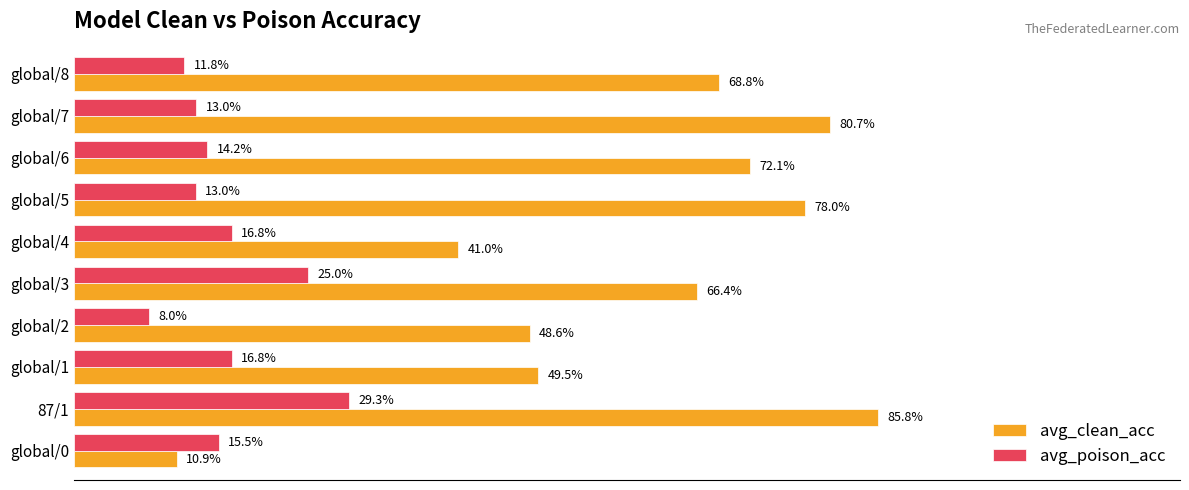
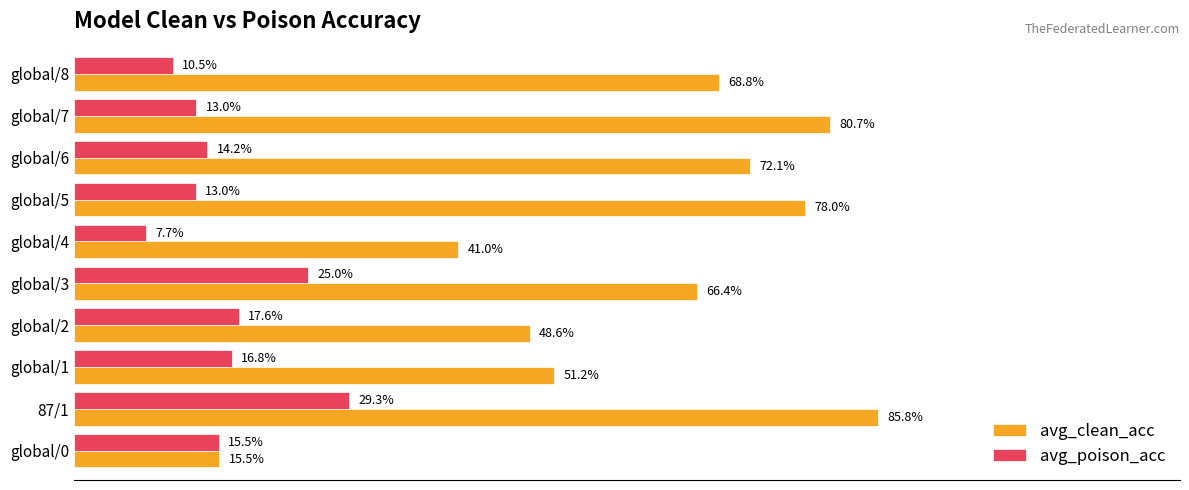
  {
    "avg_clean_acc": {
      "global/8": "68.8%",
      "global/7": "80.7%",
      "global/6": "72.1%",
      "global/5": "78.0%",
      "global/4": "41.0%",
      "global/3": "66.4%",
      "global/2": "48.6%",
-     "global/1": "49.5%",
+     "global/1": "51.2%",
      "87/1": "85.8%",
-     "global/0": "10.9%"
+     "global/0": "15.5%"
    },
    "avg_poison_acc": {
-     "global/8": "11.8%",
+     "global/8": "10.5%",
      "global/7": "13.0%",
      "global/6": "14.2%",
      "global/5": "13.0%",
-     "global/4": "16.8%",
+     "global/4": "7.7%",
      "global/3": "25.0%",
-     "global/2": "8.0%",
+     "global/2": "17.6%",
      "global/1": "16.8%",
      "87/1": "29.3%",
      "global/0": "15.5%"
    }
  }
